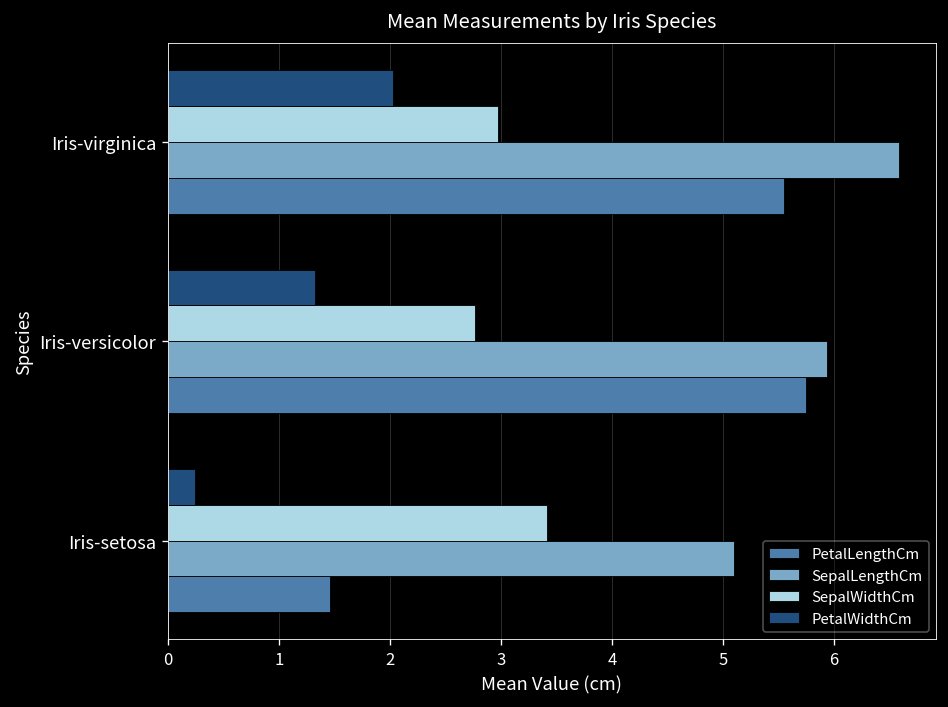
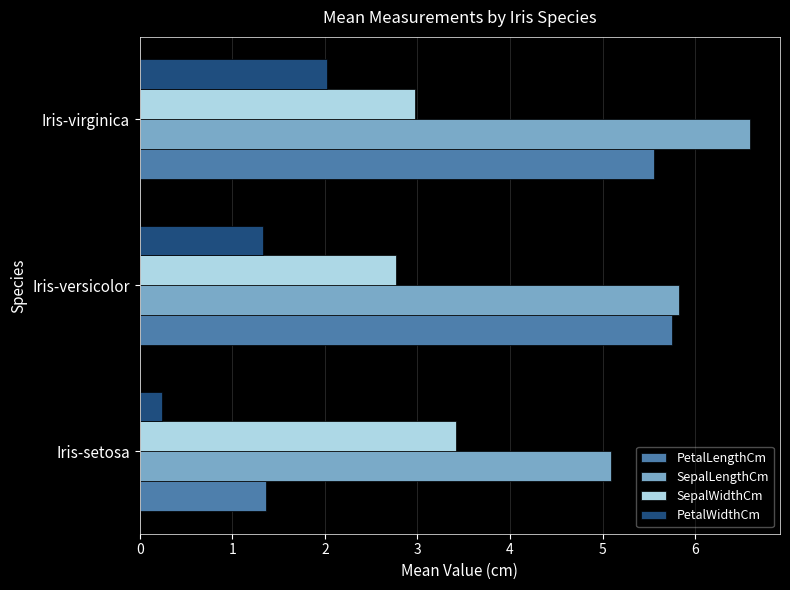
  {
    "PetalLengthCm": {
      "Iris-virginica": 5.6,
      "Iris-versicolor": 5.8,
-     "Iris-setosa": 1.5
+     "Iris-setosa": 1.4
    },
    "SepalLengthCm": {
      "Iris-virginica": 6.6,
-     "Iris-versicolor": 5.9,
+     "Iris-versicolor": 5.8,
      "Iris-setosa": 5.1
    },
    "SepalWidthCm": {
      "Iris-virginica": 3.0,
      "Iris-versicolor": 2.8,
      "Iris-setosa": 3.4
    },
    "PetalWidthCm": {
      "Iris-virginica": 2.0,
      "Iris-versicolor": 1.3,
      "Iris-setosa": 0.2
    }
  }
